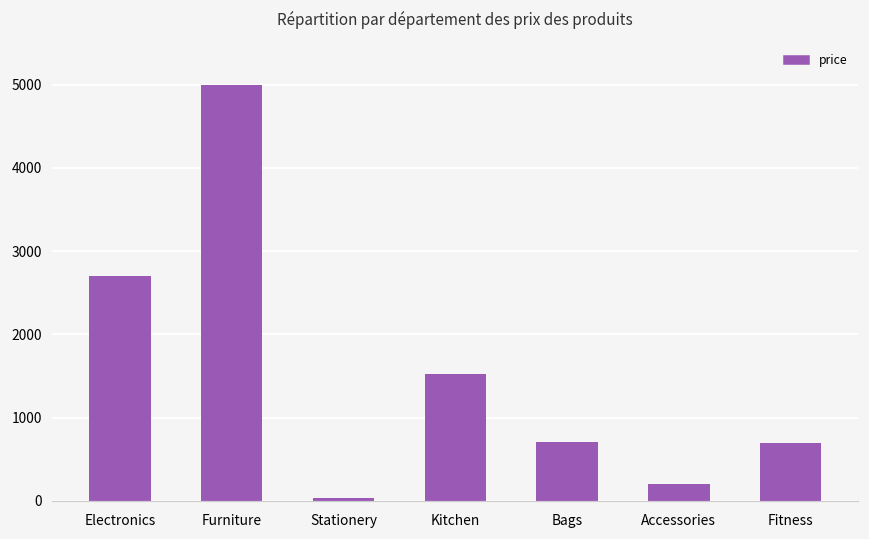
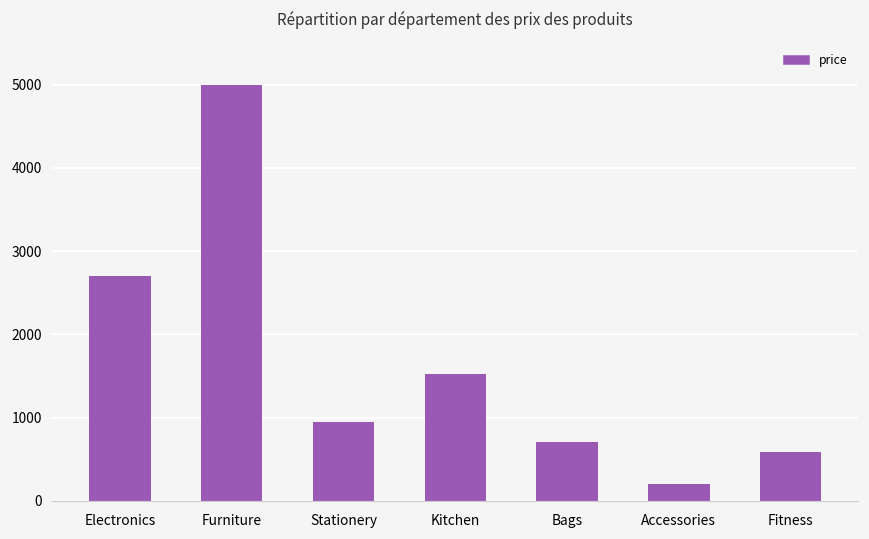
  {
    "Electronics": 2700,
    "Furniture": 5000,
-   "Stationery": 0,
+   "Stationery": 900,
    "Kitchen": 1500,
    "Bags": 700,
    "Accessories": 200,
-   "Fitness": 700
+   "Fitness": 600
  }
